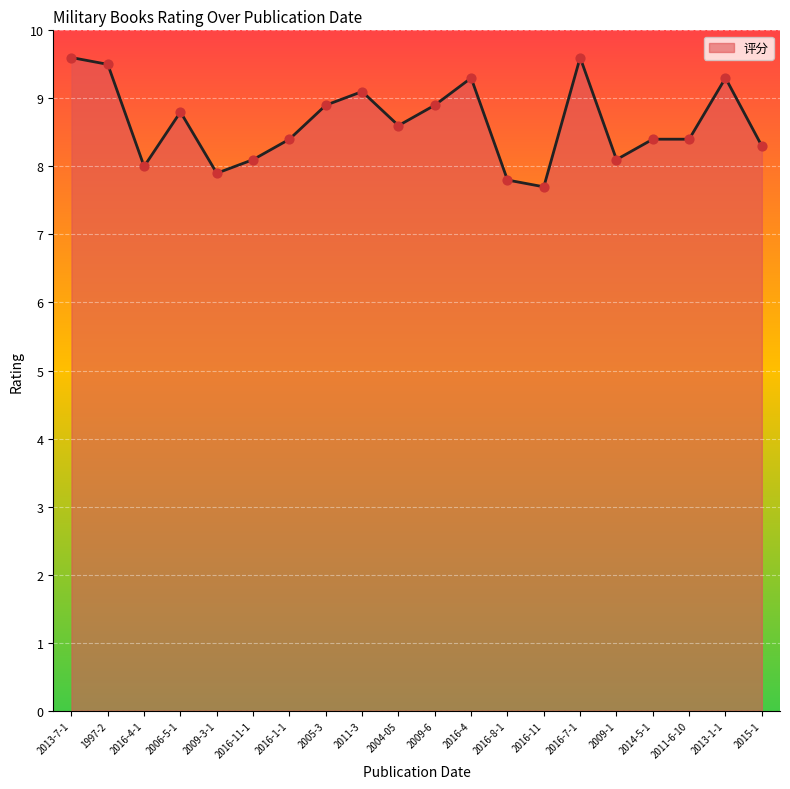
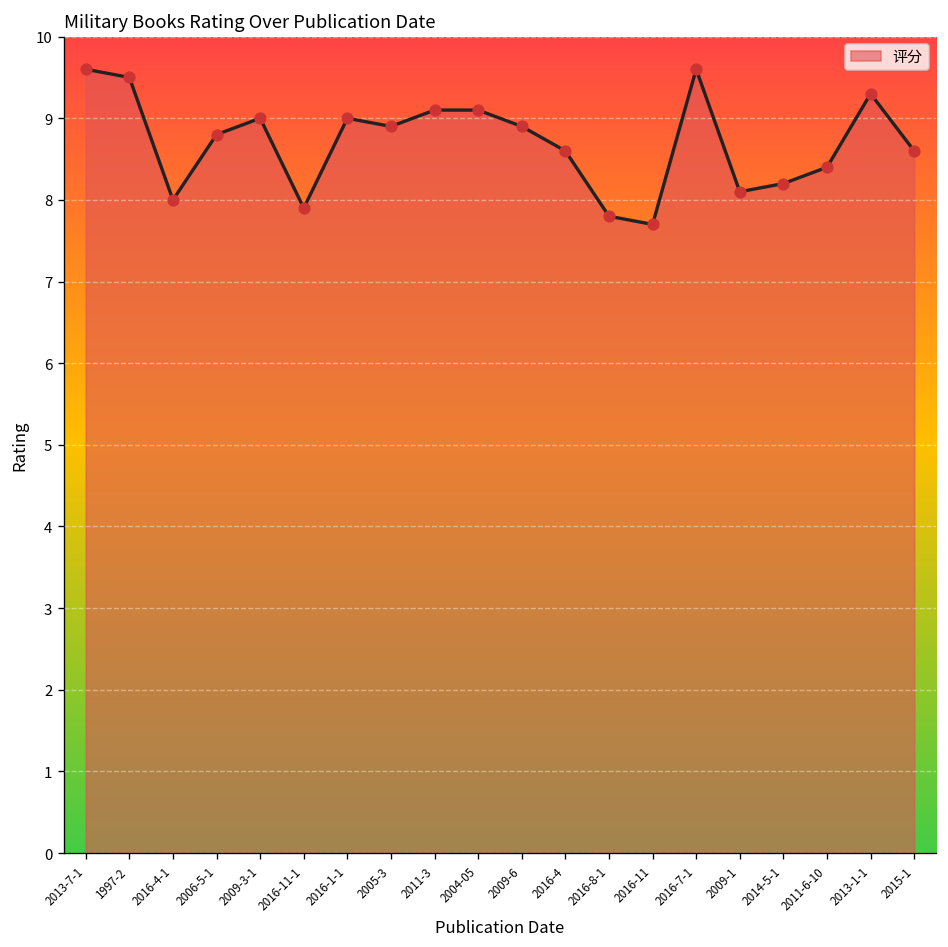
  {
    "2013-7-1": 9.6,
    "1997-2": 9.5,
    "2016-4-1": 8.0,
    "2006-5-1": 8.8,
-   "2009-3-1": 7.9,
-   "2016-11-1": 8.1,
-   "2016-1-1": 8.4,
+   "2009-3-1": 9.0,
+   "2016-11-1": 7.9,
+   "2016-1-1": 9.0,
    "2005-3": 8.9,
    "2011-3": 9.1,
-   "2004-05": 8.6,
+   "2004-05": 9.1,
    "2009-6": 8.9,
-   "2016-4": 9.3,
+   "2016-4": 8.6,
    "2016-8-1": 7.8,
    "2016-11": 7.7,
    "2016-7-1": 9.6,
    "2009-1": 8.1,
-   "2014-5-1": 8.4,
+   "2014-5-1": 8.2,
    "2011-6-10": 8.4,
    "2013-1-1": 9.3,
-   "2015-1": 8.3
+   "2015-1": 8.6
  }
